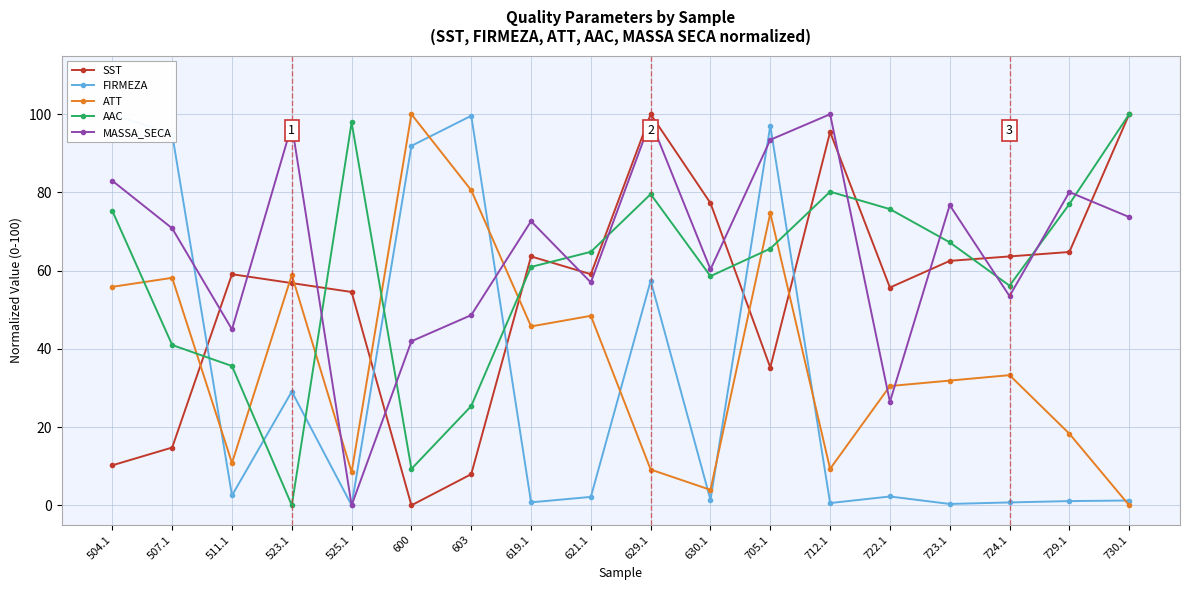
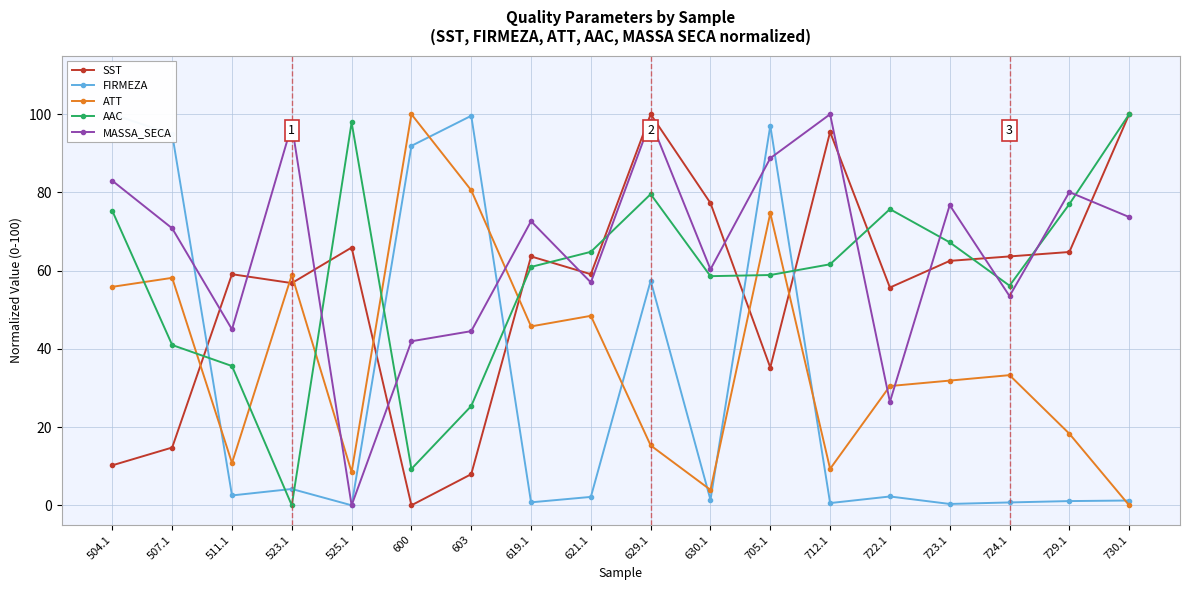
  {
    "SST": {
      "504.1": 10,
      "507.1": 15,
      "511.1": 59,
      "523.1": 57,
-     "525.1": 55,
+     "525.1": 66,
      "600": 0,
      "603": 8,
      "619.1": 64,
      "621.1": 59,
      "629.1": 100,
      "630.1": 77,
      "705.1": 35,
      "712.1": 95,
      "722.1": 56,
      "723.1": 62,
      "724.1": 64,
      "729.1": 65
    },
    "FIRMEZA": {
      "511.1": 3,
-     "523.1": 29,
+     "523.1": 4,
      "600": 92,
      "603": 100,
      "619.1": 1,
      "621.1": 2,
      "629.1": 57,
      "630.1": 1,
      "705.1": 97,
      "712.1": 1,
      "722.1": 2,
      "723.1": 0,
      "724.1": 1,
      "729.1": 1,
      "730.1": 1
    },
    "ATT": {
      "504.1": 56,
      "507.1": 58,
      "511.1": 11,
      "523.1": 59,
      "525.1": 8,
      "600": 100,
      "603": 81,
      "619.1": 46,
      "621.1": 48,
-     "629.1": 9,
+     "629.1": 15,
      "630.1": 4,
      "705.1": 75,
      "712.1": 9,
      "722.1": 30,
      "723.1": 32,
      "724.1": 33,
      "729.1": 18,
      "730.1": 0
    },
    "AAC": {
      "504.1": 75,
      "507.1": 41,
      "511.1": 36,
      "523.1": 0,
      "525.1": 98,
      "600": 9,
      "603": 25,
      "619.1": 61,
      "621.1": 65,
      "629.1": 80,
      "630.1": 59,
-     "705.1": 66,
-     "712.1": 80,
+     "705.1": 59,
+     "712.1": 62,
      "722.1": 76,
      "723.1": 67,
      "724.1": 56,
      "729.1": 77
    },
    "MASSA_SECA": {
      "504.1": 83,
      "507.1": 71,
      "511.1": 45,
      "600": 42,
-     "603": 49,
+     "603": 45,
      "619.1": 73,
      "621.1": 57,
      "630.1": 60,
-     "705.1": 93,
+     "705.1": 89,
      "712.1": 100,
      "722.1": 26,
      "723.1": 77,
      "724.1": 53,
      "729.1": 80,
      "730.1": 74
    }
  }
